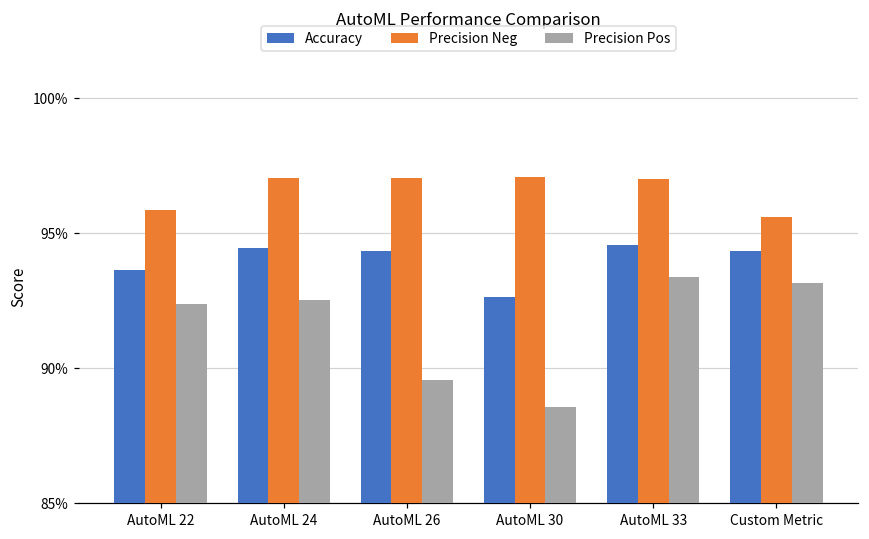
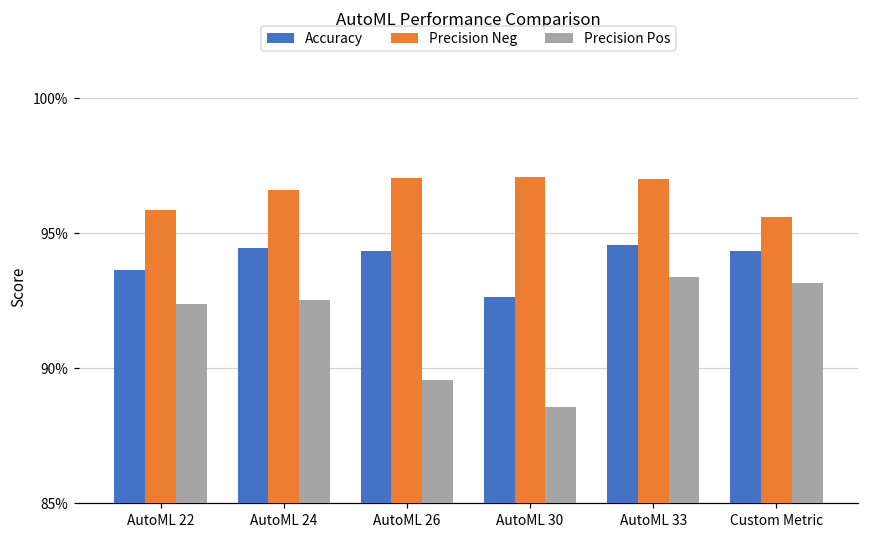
  {
    "Accuracy": {
      "AutoML 22": "93.6%",
      "AutoML 24": "94.5%",
      "AutoML 26": "94.3%",
      "AutoML 30": "92.6%",
      "AutoML 33": "94.6%",
      "Custom Metric": "94.3%"
    },
    "Precision Neg": {
      "AutoML 22": "95.9%",
-     "AutoML 24": "97.0%",
+     "AutoML 24": "96.6%",
      "AutoML 26": "97.0%",
      "AutoML 30": "97.1%",
      "AutoML 33": "97.0%",
      "Custom Metric": "95.6%"
    },
    "Precision Pos": {
      "AutoML 22": "92.4%",
      "AutoML 24": "92.5%",
      "AutoML 26": "89.6%",
      "AutoML 30": "88.6%",
      "AutoML 33": "93.4%",
      "Custom Metric": "93.1%"
    }
  }
